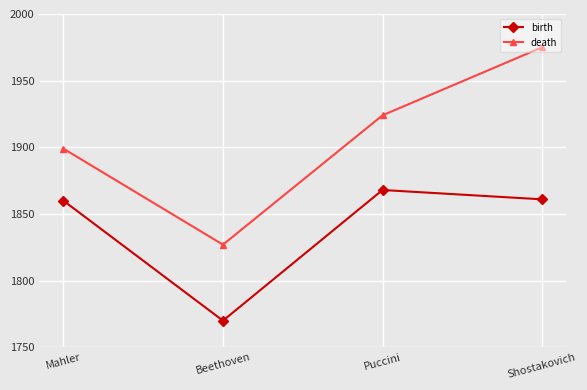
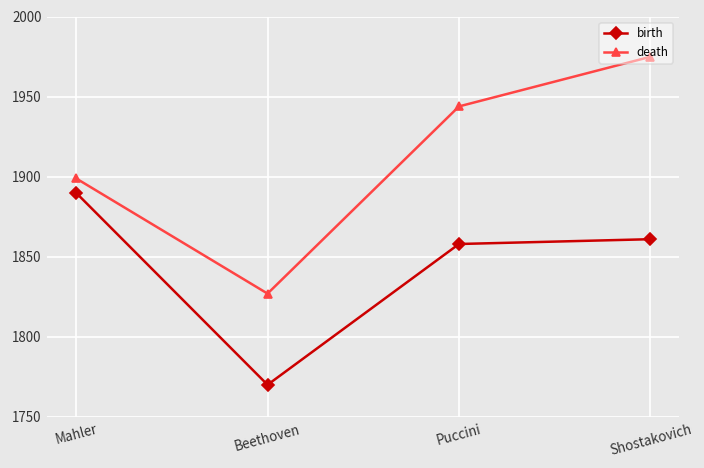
  {
    "birth": {
-     "Mahler": 1860,
+     "Mahler": 1890,
      "Beethoven": 1770,
-     "Puccini": 1868,
+     "Puccini": 1858,
      "Shostakovich": 1861
    },
    "death": {
      "Mahler": 1899,
      "Beethoven": 1827,
-     "Puccini": 1924
+     "Puccini": 1944
    }
  }
